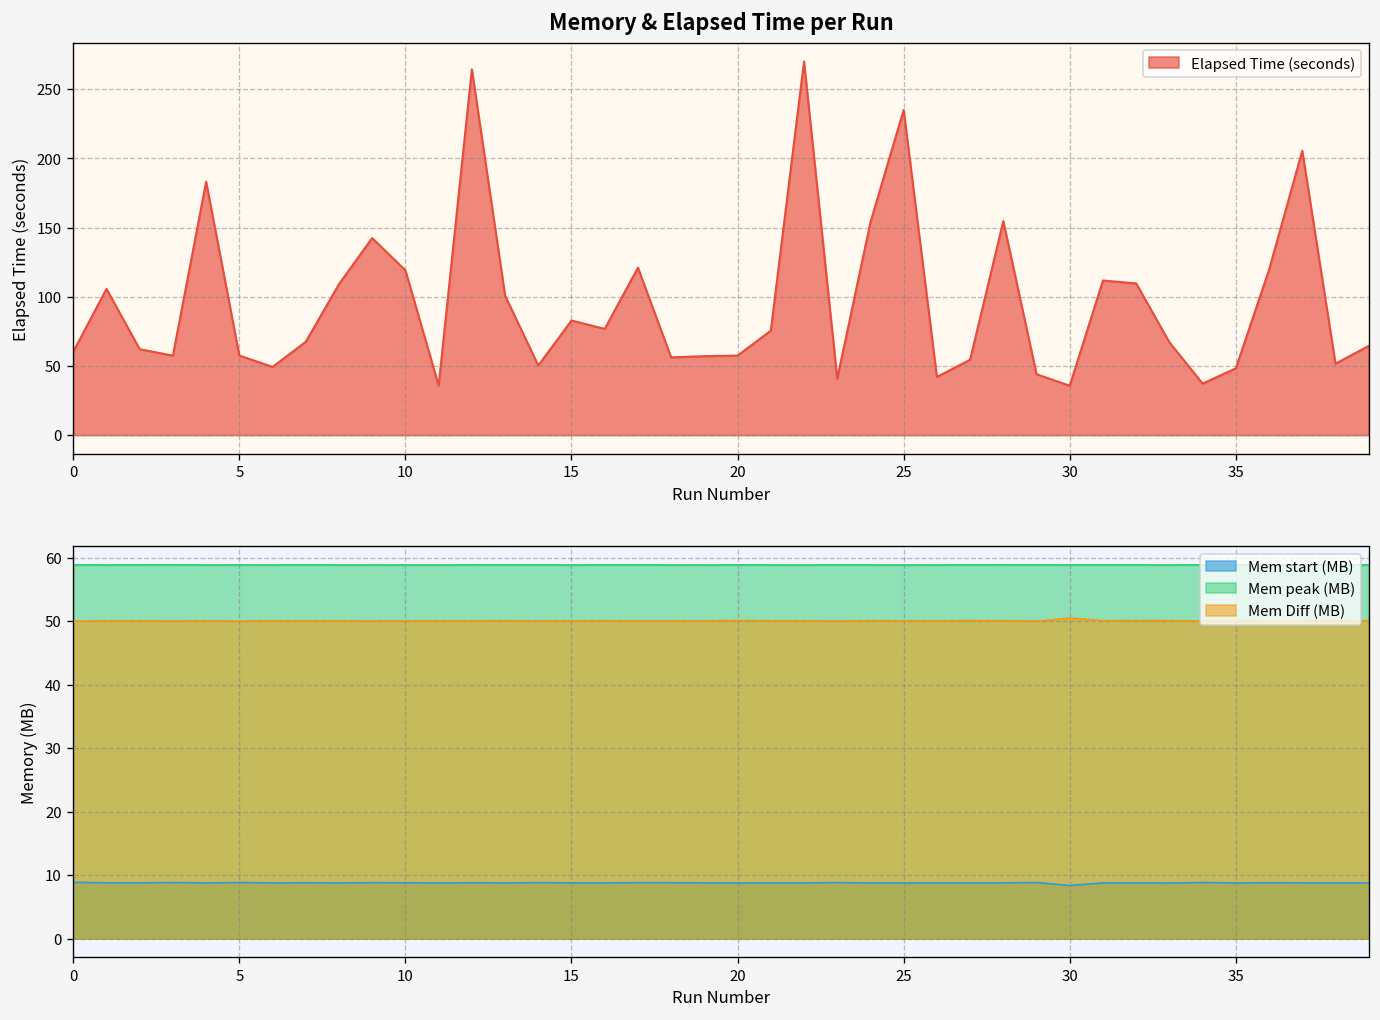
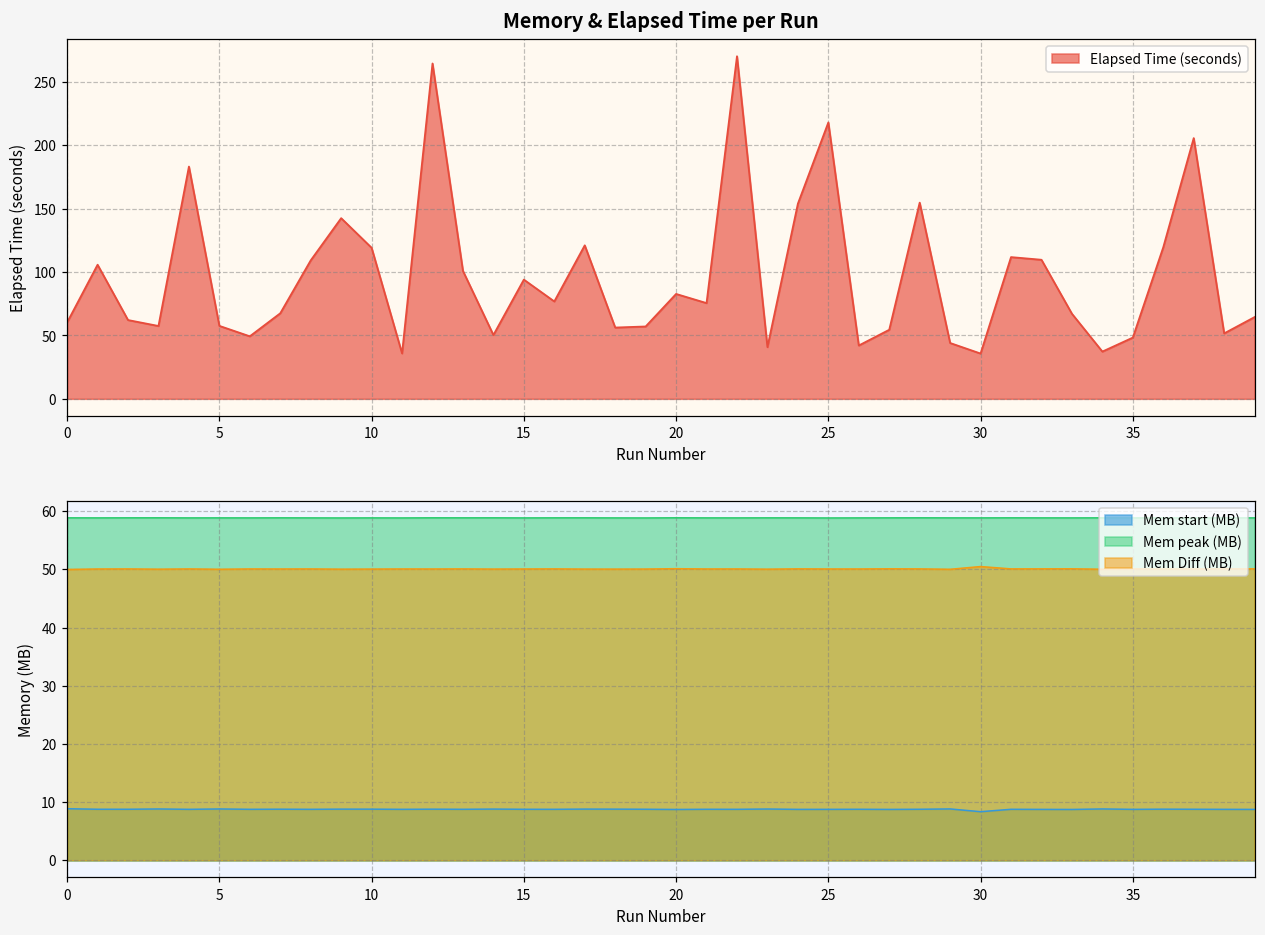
  {
    "Memory & Elapsed Time per Run": {
      "0": 60,
      "5": 58,
      "10": 119,
-     "15": 83,
-     "20": 57,
-     "25": 235,
+     "15": 94,
+     "20": 83,
+     "25": 218,
      "30": 36,
      "35": 48
    }
  }
